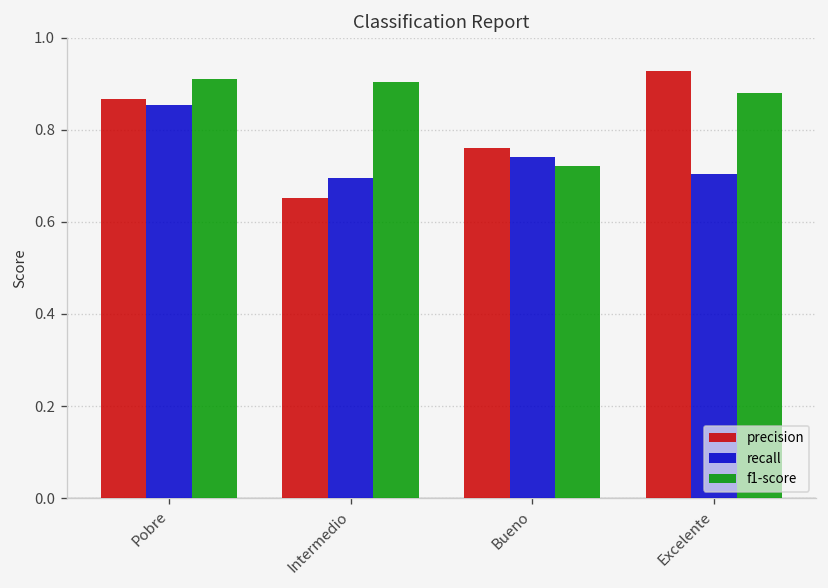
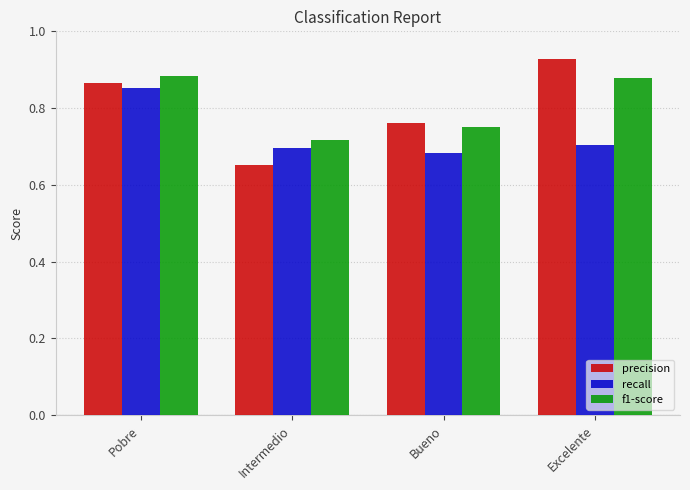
  {
    "precision": {
      "Pobre": 0.87,
      "Intermedio": 0.65,
      "Bueno": 0.76,
      "Excelente": 0.93
    },
    "recall": {
      "Pobre": 0.85,
      "Intermedio": 0.70,
-     "Bueno": 0.74,
+     "Bueno": 0.68,
      "Excelente": 0.70
    },
    "f1-score": {
-     "Pobre": 0.91,
-     "Intermedio": 0.90,
-     "Bueno": 0.72,
+     "Pobre": 0.88,
+     "Intermedio": 0.72,
+     "Bueno": 0.75,
      "Excelente": 0.88
    }
  }
